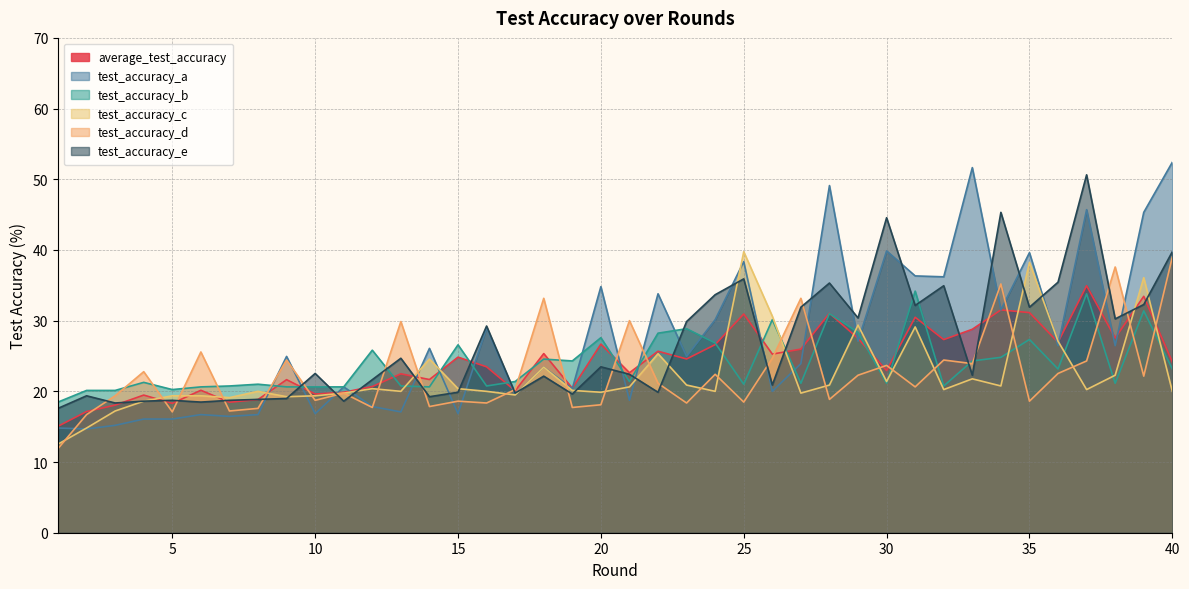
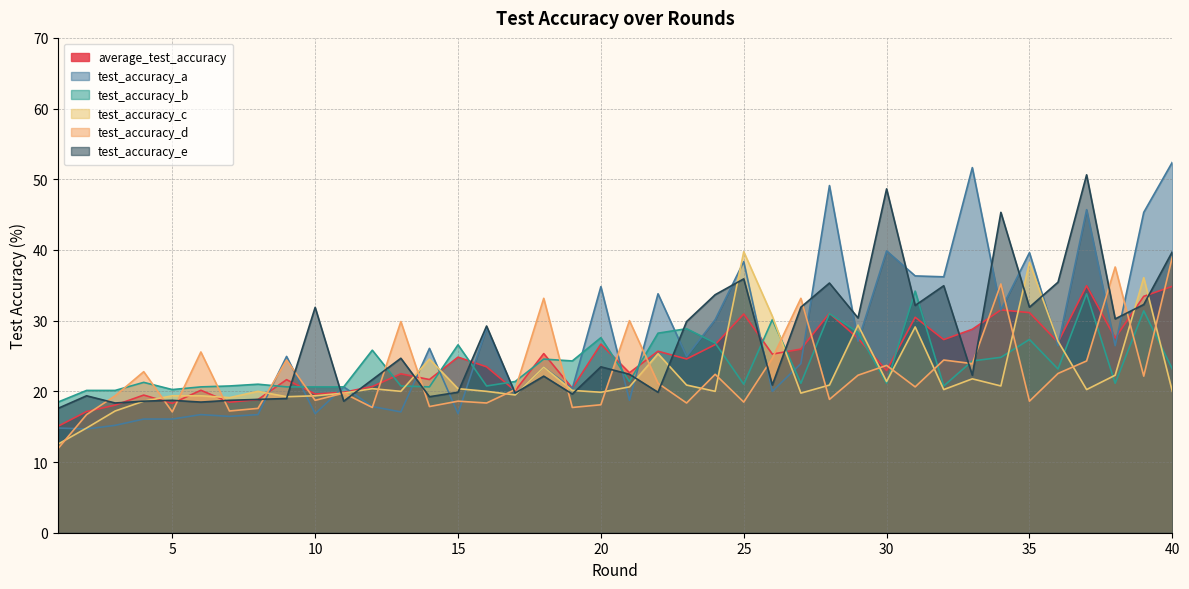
  {
    "average_test_accuracy": {
      "5": 18,
      "15": 25,
      "20": 27,
      "25": 31,
      "30": 23,
      "35": 31,
-     "40": 24
+     "40": 35
    },
    "test_accuracy_e": {
      "5": 19,
-     "10": 23,
+     "10": 32,
      "15": 20,
      "20": 23,
      "25": 36,
-     "30": 45,
+     "30": 49,
      "35": 32,
      "40": 40
    }
  }
